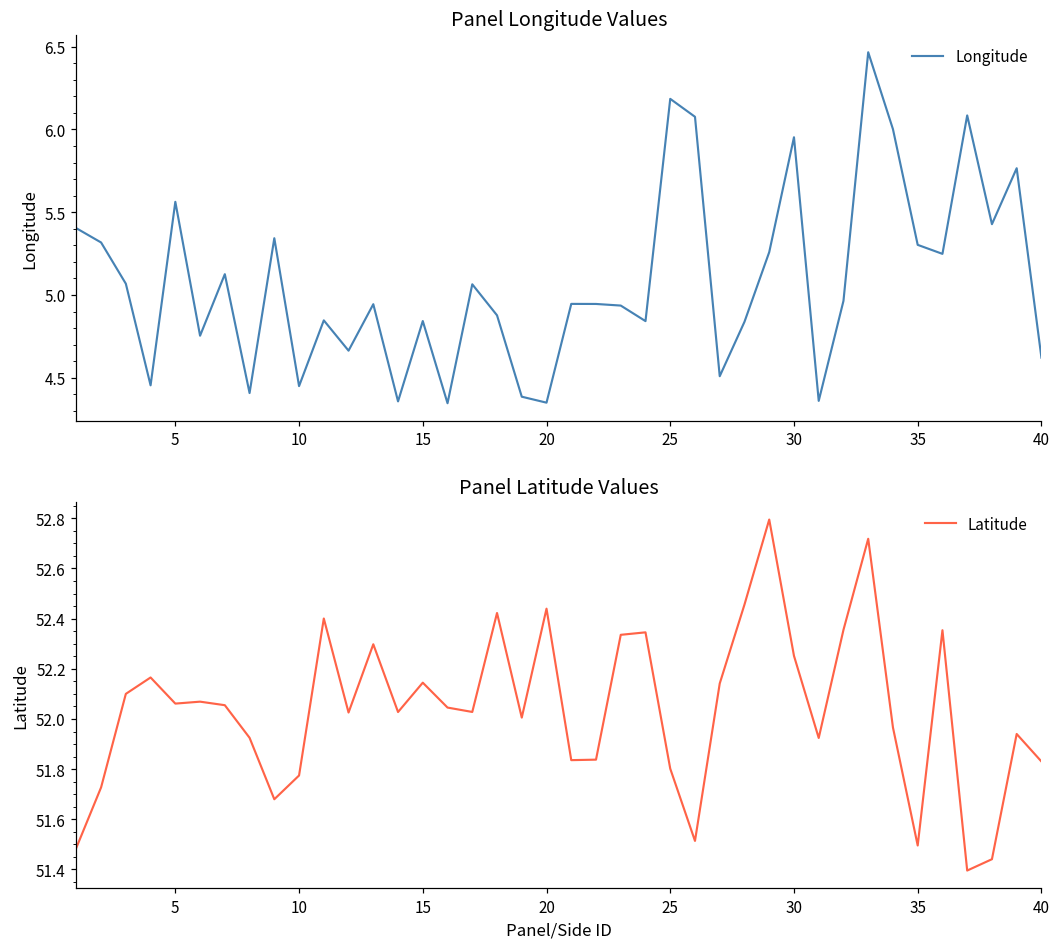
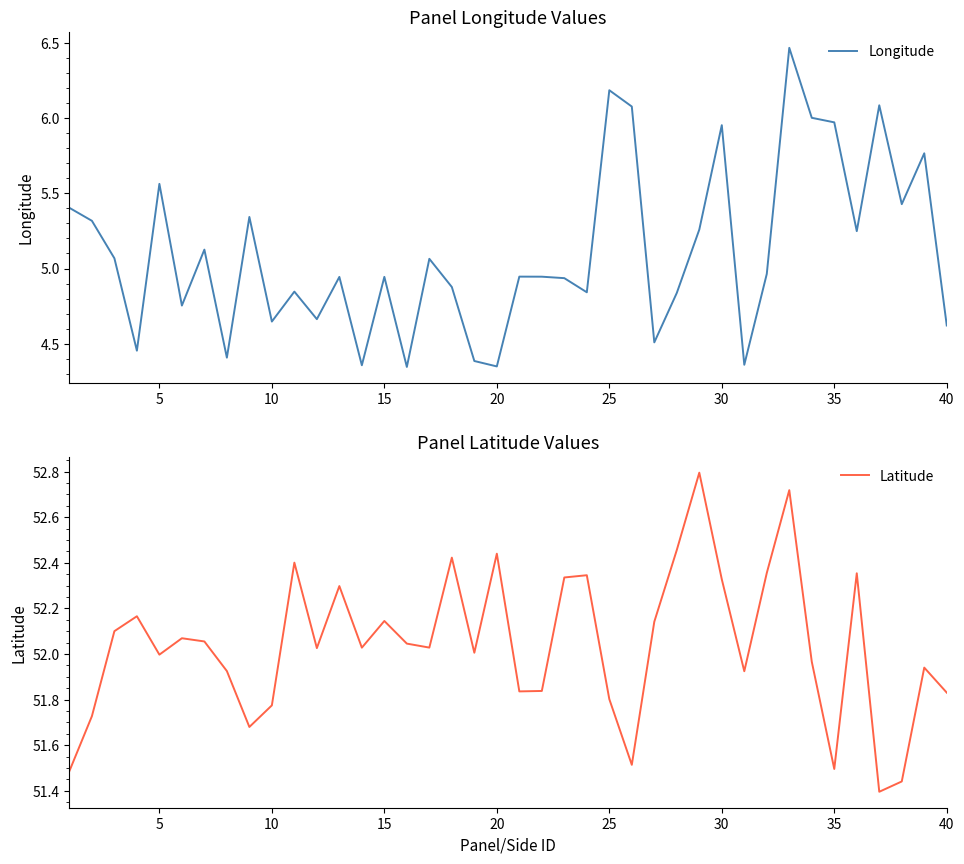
  {
    "Panel Longitude Values": {
      "5": 5.56,
-     "10": 4.45,
-     "15": 4.84,
+     "10": 4.65,
+     "15": 4.94,
      "20": 4.35,
      "25": 6.18,
      "30": 5.95,
-     "35": 5.30,
+     "35": 5.97,
      "40": 4.62
    },
    "Panel Latitude Values": {
-     "5": 52.06,
+     "5": 52.00,
      "10": 51.77,
      "15": 52.14,
      "20": 52.44,
      "25": 51.80,
-     "30": 52.25,
+     "30": 52.33,
      "35": 51.50,
      "40": 51.83
    }
  }
